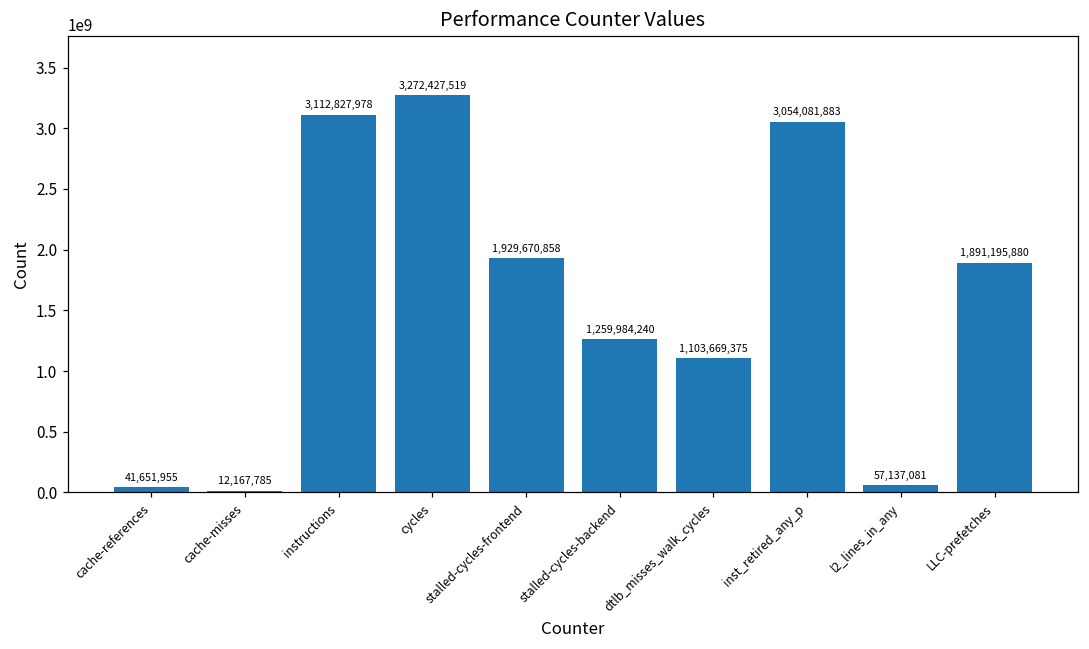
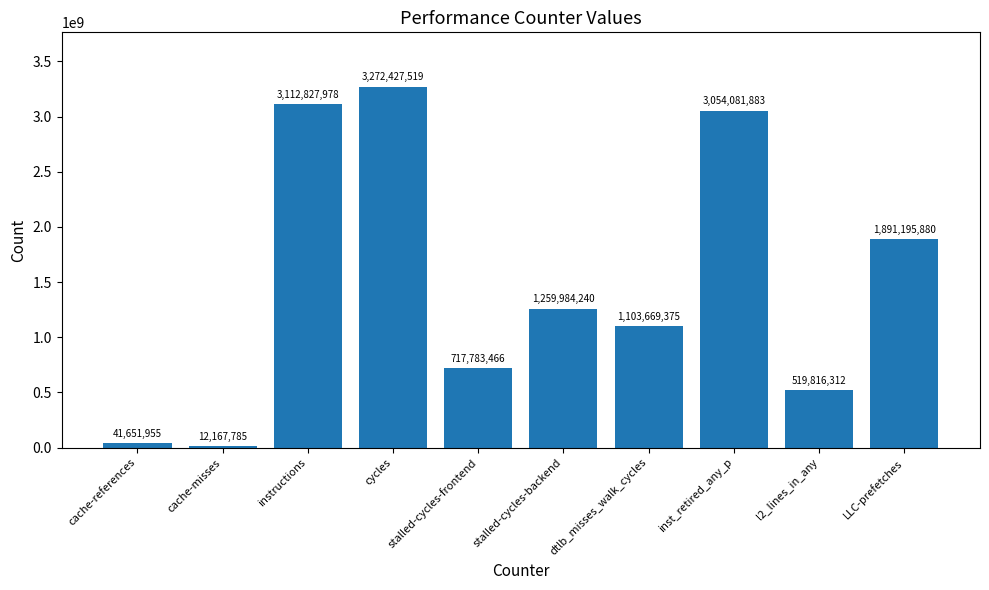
  {
    "cache-references": "41,651,955",
    "cache-misses": "12,167,785",
    "instructions": "3,112,827,978",
    "cycles": "3,272,427,519",
-   "stalled-cycles-frontend": "1,929,670,858",
+   "stalled-cycles-frontend": "717,783,466",
    "stalled-cycles-backend": "1,259,984,240",
    "dtlb_misses_walk_cycles": "1,103,669,375",
    "inst_retired_any_p": "3,054,081,883",
-   "l2_lines_in_any": "57,137,081",
+   "l2_lines_in_any": "519,816,312",
    "LLC-prefetches": "1,891,195,880"
  }
